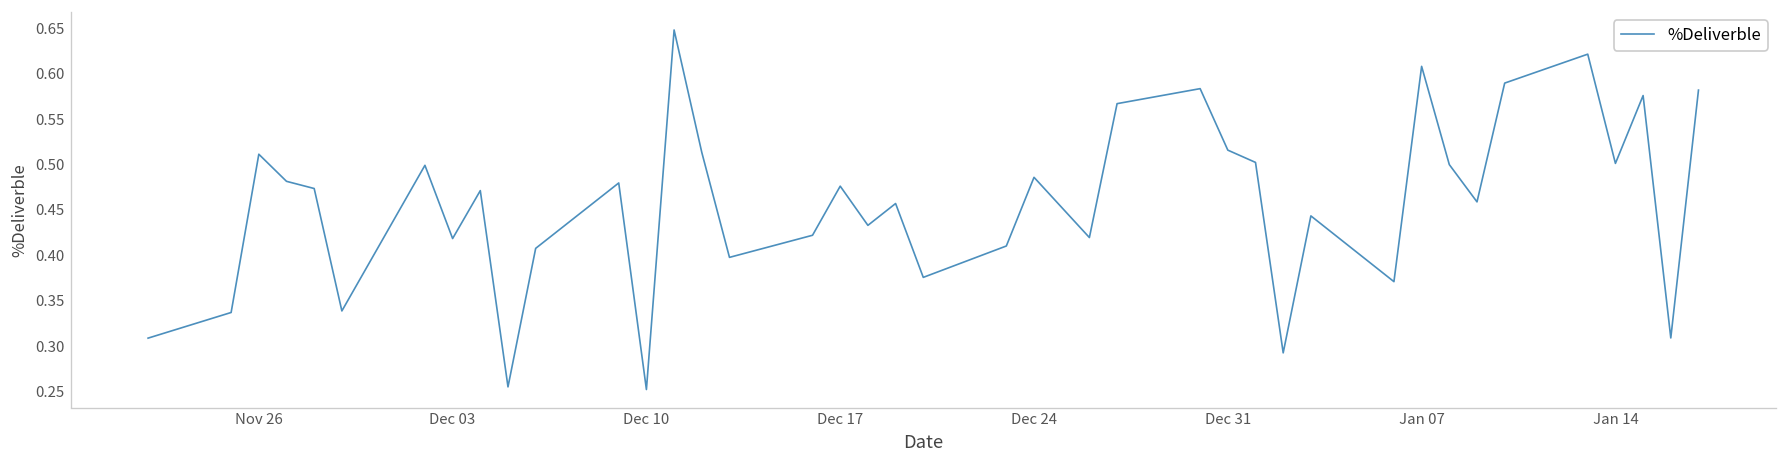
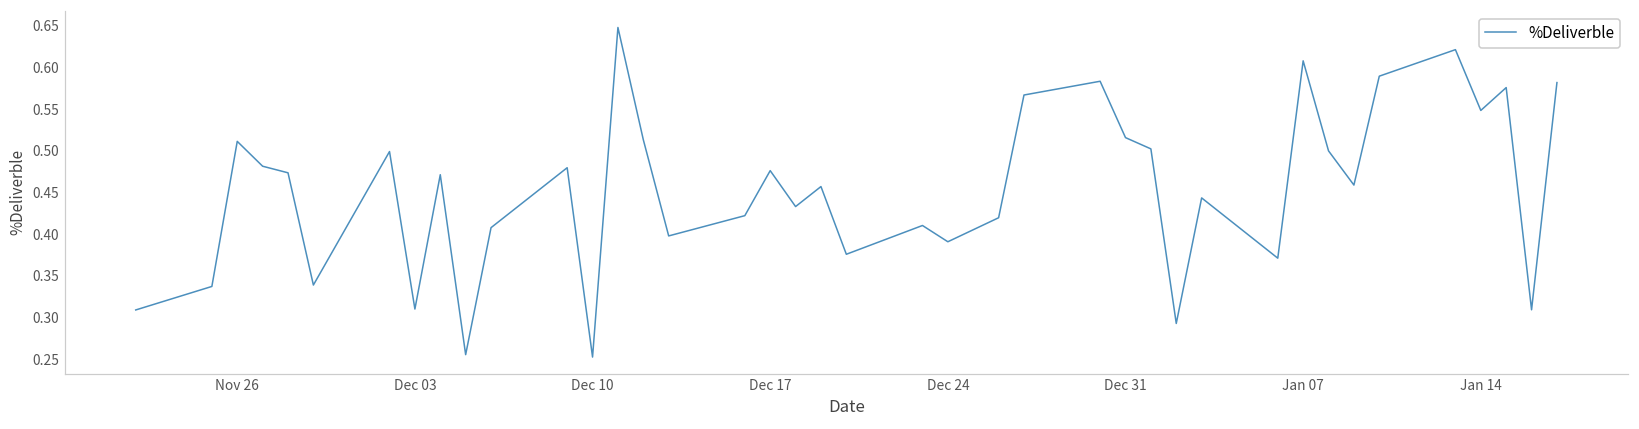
  {
    "Nov 26": 0.51,
-   "Dec 03": 0.42,
+   "Dec 03": 0.31,
    "Dec 10": 0.25,
    "Dec 17": 0.48,
-   "Dec 24": 0.49,
+   "Dec 24": 0.39,
    "Dec 31": 0.52,
    "Jan 07": 0.61,
-   "Jan 14": 0.50
+   "Jan 14": 0.55
  }
